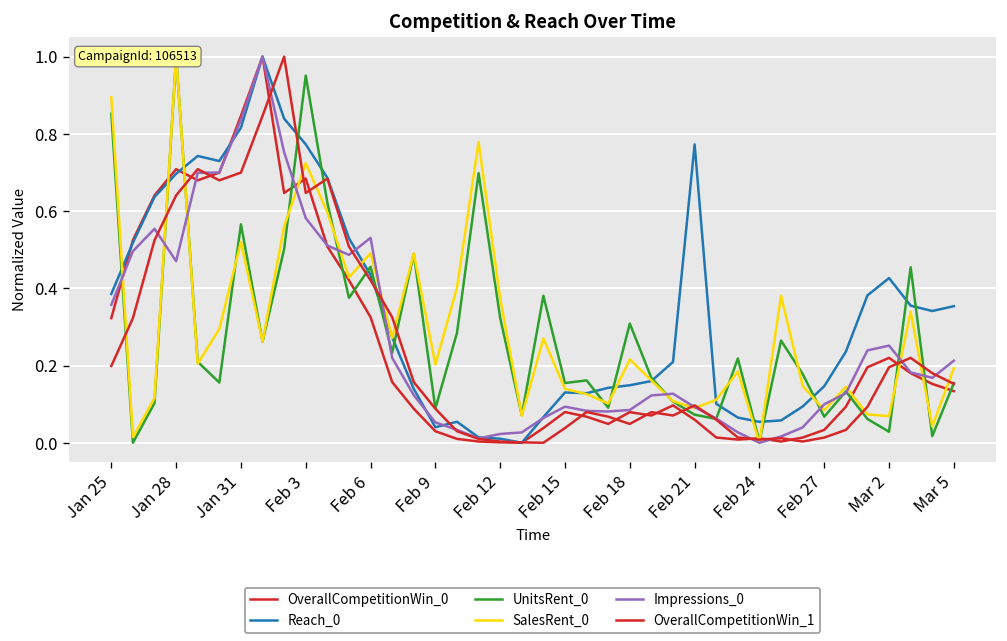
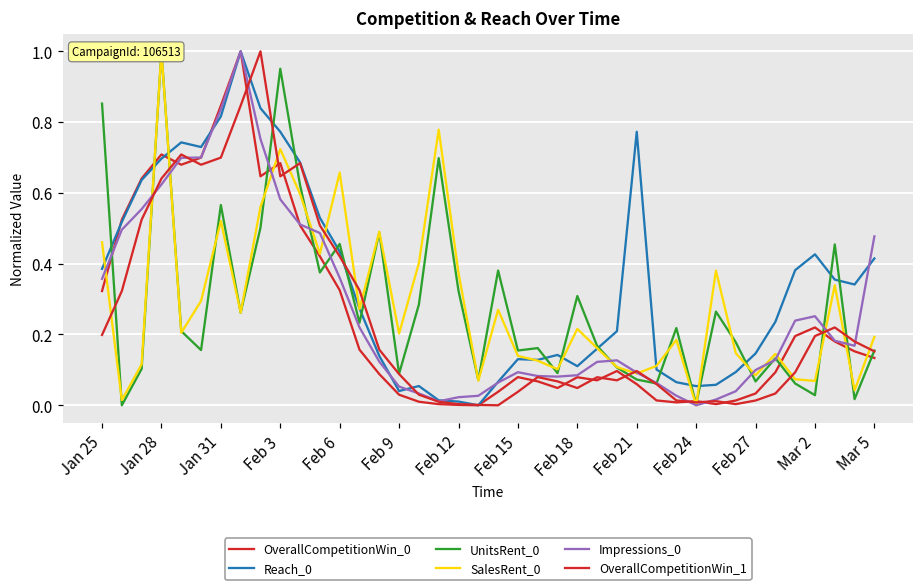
  {
    "Reach_0": {
      "Jan 25": 0.39,
      "Jan 28": 0.70,
      "Jan 31": 0.82,
      "Feb 3": 0.77,
      "Feb 6": 0.43,
      "Feb 9": 0.04,
      "Feb 15": 0.13,
-     "Feb 18": 0.15,
+     "Feb 18": 0.11,
      "Feb 21": 0.77,
      "Feb 24": 0.05,
      "Feb 27": 0.15,
      "Mar 2": 0.43,
-     "Mar 5": 0.35
+     "Mar 5": 0.41
    },
    "UnitsRent_0": {
      "Jan 25": 0.85,
      "Jan 31": 0.57,
      "Feb 3": 0.95,
      "Feb 6": 0.46,
      "Feb 12": 0.32,
      "Feb 15": 0.15,
      "Feb 18": 0.31,
      "Feb 21": 0.07,
      "Feb 27": 0.07,
      "Mar 2": 0.03
    },
    "SalesRent_0": {
-     "Jan 25": 0.89,
+     "Jan 25": 0.46,
      "Jan 31": 0.52,
      "Feb 3": 0.72,
-     "Feb 6": 0.49,
+     "Feb 6": 0.66,
      "Feb 9": 0.20,
      "Feb 12": 0.37,
      "Feb 15": 0.14,
      "Feb 18": 0.22,
      "Feb 27": 0.08,
      "Mar 2": 0.07,
      "Mar 5": 0.19
    },
    "Impressions_0": {
      "Jan 25": 0.36,
-     "Jan 28": 0.47,
+     "Jan 28": 0.62,
      "Jan 31": 0.84,
      "Feb 3": 0.58,
-     "Feb 6": 0.53,
+     "Feb 6": 0.36,
      "Feb 9": 0.05,
      "Feb 12": 0.02,
      "Feb 15": 0.09,
      "Feb 27": 0.10,
      "Mar 2": 0.25,
-     "Mar 5": 0.21
+     "Mar 5": 0.48
    }
  }
